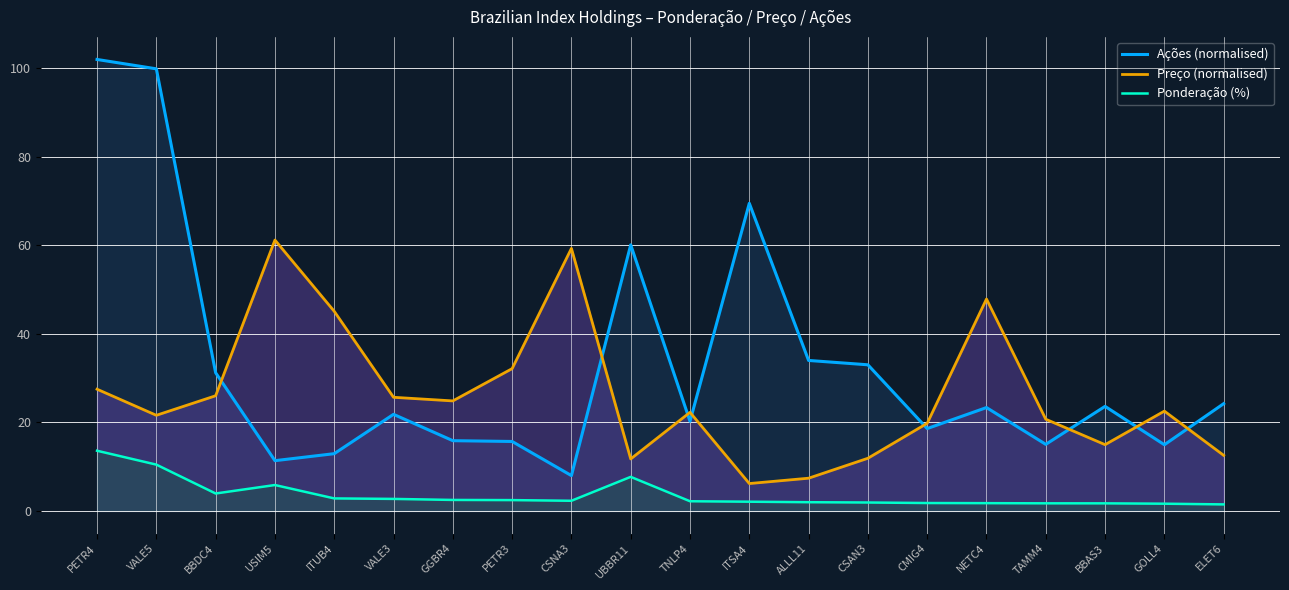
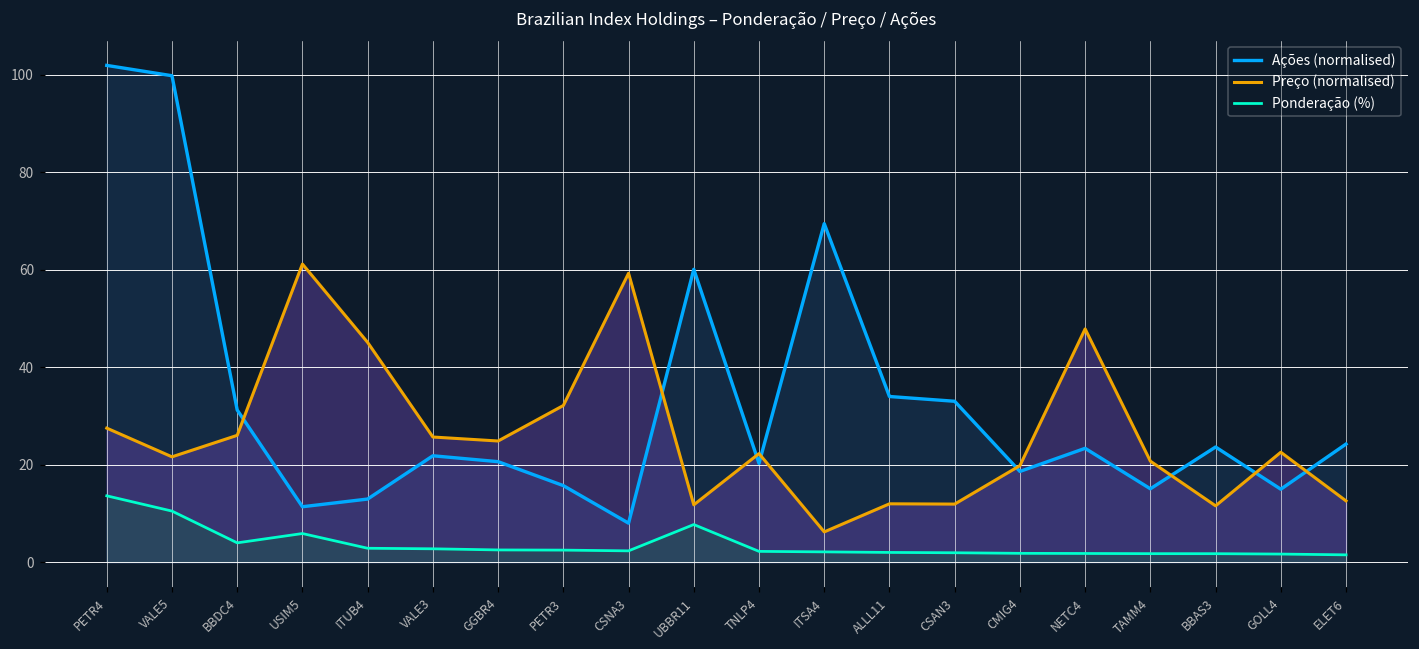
  {
    "Ações (normalised)": {
      "PETR4": 102,
      "VALE5": 100,
      "BBDC4": 31,
      "USIM5": 11,
      "ITUB4": 13,
      "VALE3": 22,
-     "GGBR4": 16,
+     "GGBR4": 21,
      "PETR3": 16,
      "CSNA3": 8,
      "UBBR11": 60,
      "TNLP4": 20,
      "ITSA4": 69,
      "ALLL11": 34,
      "CSAN3": 33,
      "CMIG4": 19,
      "NETC4": 23,
      "TAMM4": 15,
      "BBAS3": 24,
      "GOLL4": 15,
      "ELET6": 24
    },
    "Preço (normalised)": {
      "PETR4": 27,
      "VALE5": 22,
      "BBDC4": 26,
      "USIM5": 61,
      "ITUB4": 45,
      "VALE3": 26,
      "GGBR4": 25,
      "PETR3": 32,
      "CSNA3": 59,
      "UBBR11": 12,
      "TNLP4": 22,
      "ITSA4": 6,
-     "ALLL11": 7,
+     "ALLL11": 12,
      "CSAN3": 12,
      "CMIG4": 20,
      "NETC4": 48,
      "TAMM4": 21,
-     "BBAS3": 15,
+     "BBAS3": 12,
      "GOLL4": 23,
      "ELET6": 13
    },
    "Ponderação (%)": {
      "PETR4": 14,
      "VALE5": 10,
      "BBDC4": 4,
      "USIM5": 6,
      "ITUB4": 3,
      "VALE3": 3,
      "GGBR4": 2,
      "PETR3": 2,
      "CSNA3": 2,
      "UBBR11": 8,
      "TNLP4": 2,
      "ITSA4": 2,
      "ALLL11": 2,
      "CSAN3": 2,
      "CMIG4": 2,
      "NETC4": 2,
      "TAMM4": 2,
      "BBAS3": 2,
      "GOLL4": 2,
      "ELET6": 1
    }
  }
